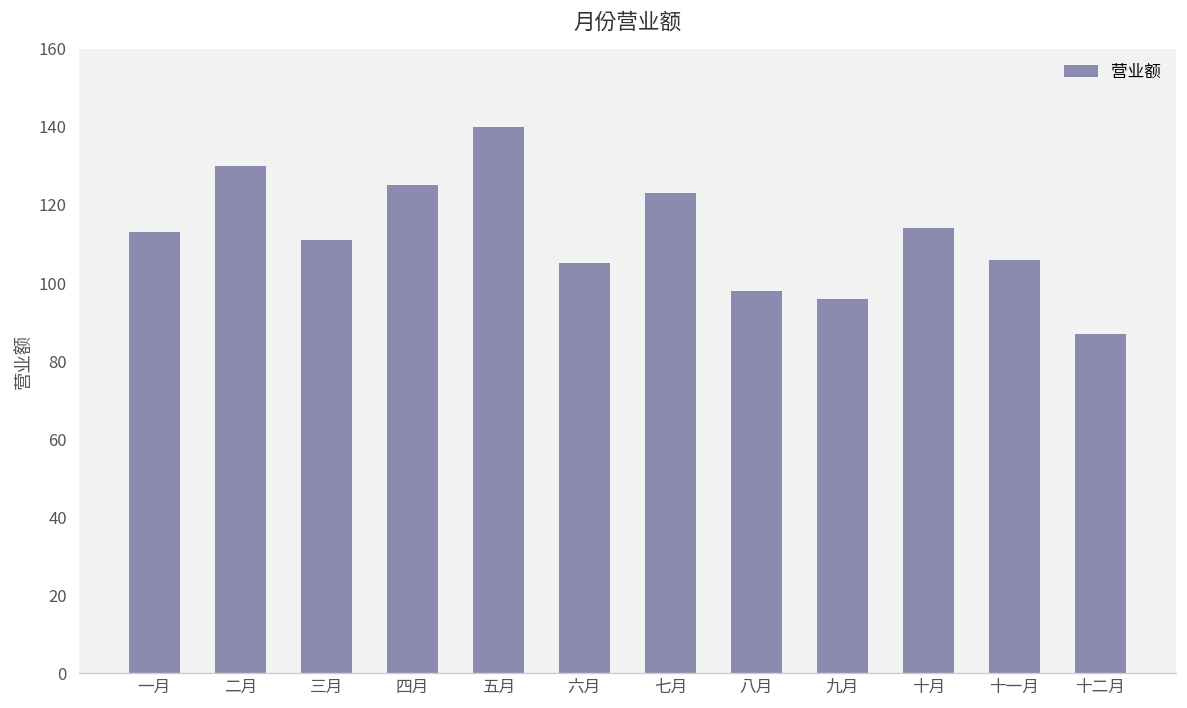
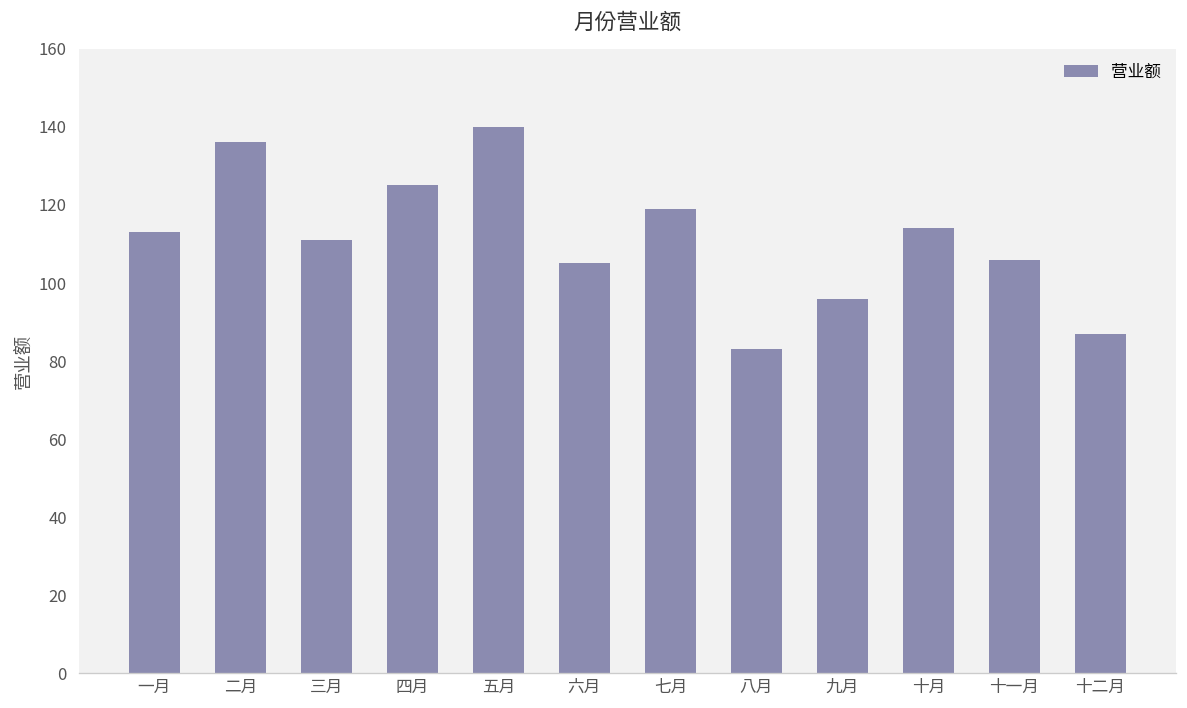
  {
    "一月": 113,
-   "二月": 130,
+   "二月": 136,
    "三月": 111,
    "四月": 125,
    "五月": 140,
    "六月": 105,
-   "七月": 123,
-   "八月": 98,
+   "七月": 119,
+   "八月": 83,
    "九月": 96,
    "十月": 114,
    "十一月": 106,
    "十二月": 87
  }
